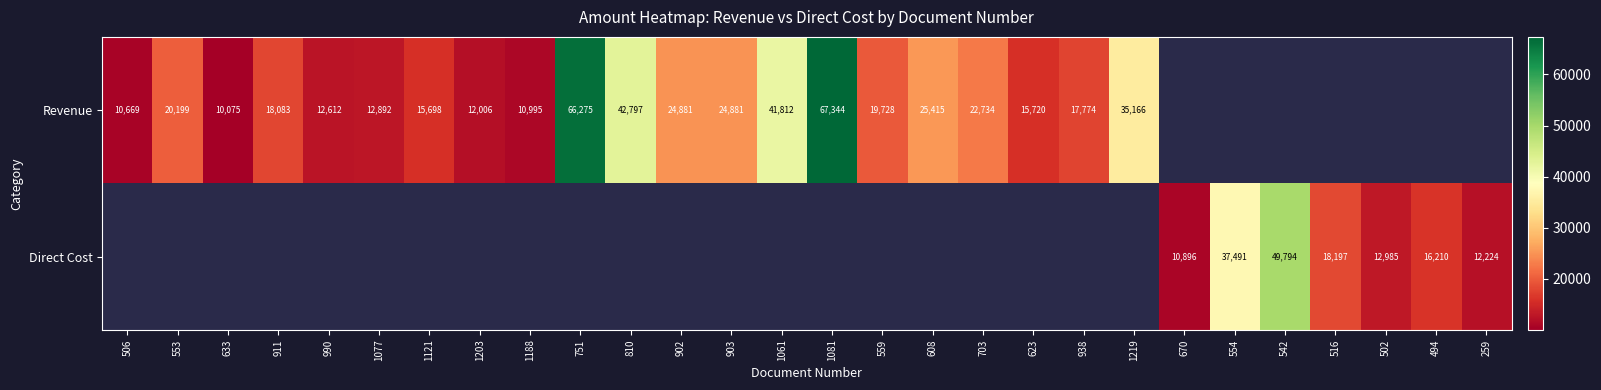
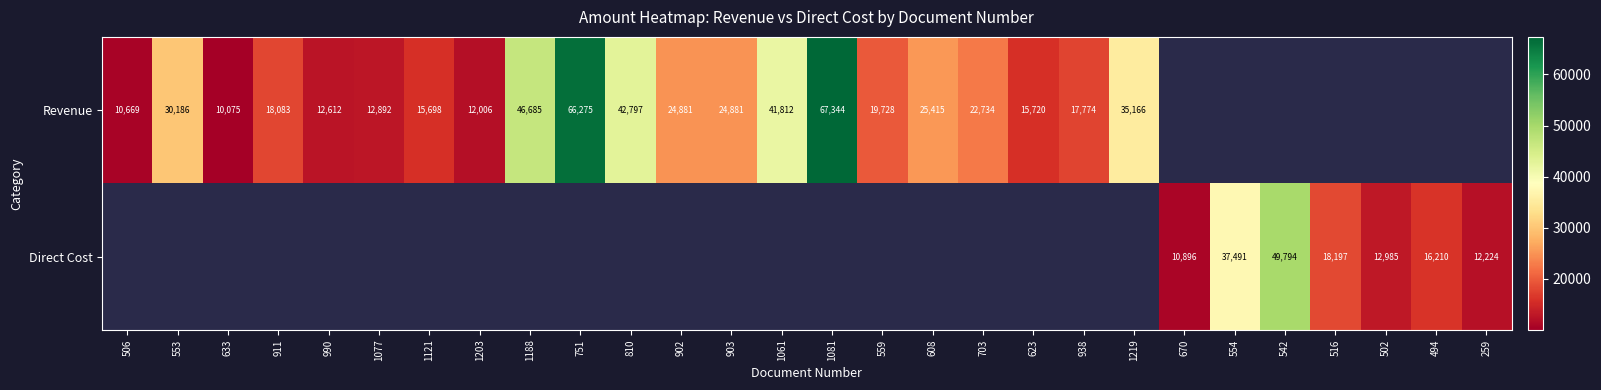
  {
    "Revenue": {
      "506": "10,669",
-     "553": "20,199",
+     "553": "30,186",
      "633": "10,075",
      "911": "18,083",
      "990": "12,612",
      "1077": "12,892",
      "1121": "15,698",
      "1203": "12,006",
-     "1188": "10,995",
+     "1188": "46,685",
      "751": "66,275",
      "810": "42,797",
      "902": "24,881",
      "903": "24,881",
      "1061": "41,812",
      "1081": "67,344",
      "559": "19,728",
      "608": "25,415",
      "703": "22,734",
      "623": "15,720",
      "938": "17,774",
      "1219": "35,166"
    },
    "Direct Cost": {
      "670": "10,896",
      "554": "37,491",
      "542": "49,794",
      "516": "18,197",
      "502": "12,985",
      "494": "16,210",
      "259": "12,224"
    }
  }
